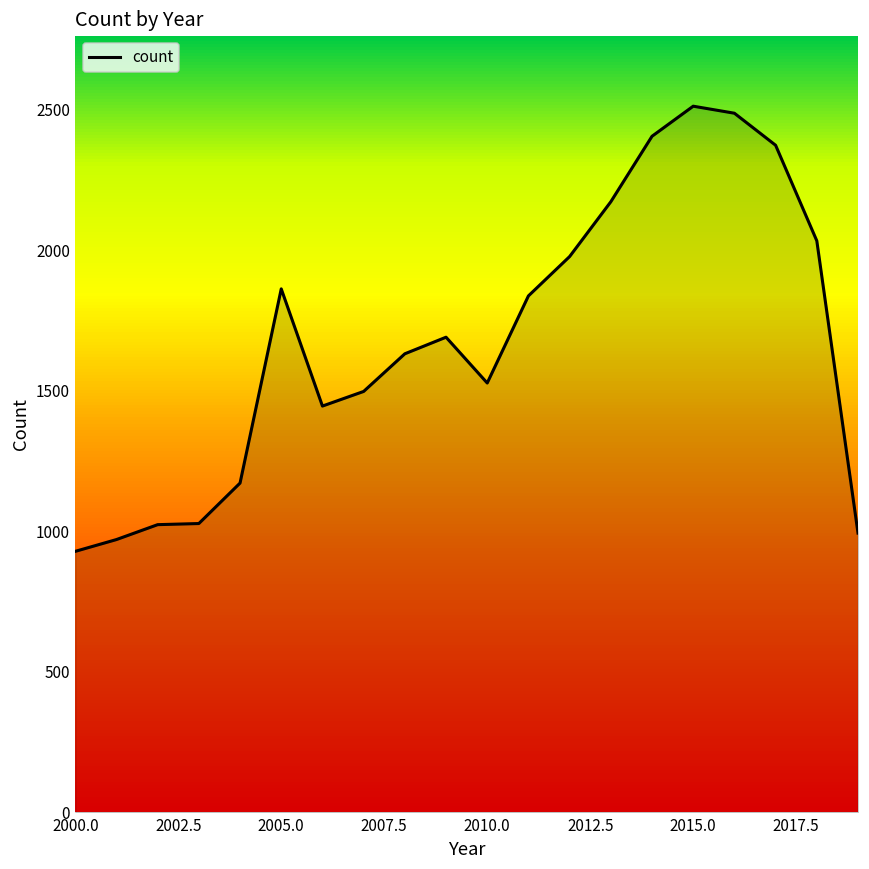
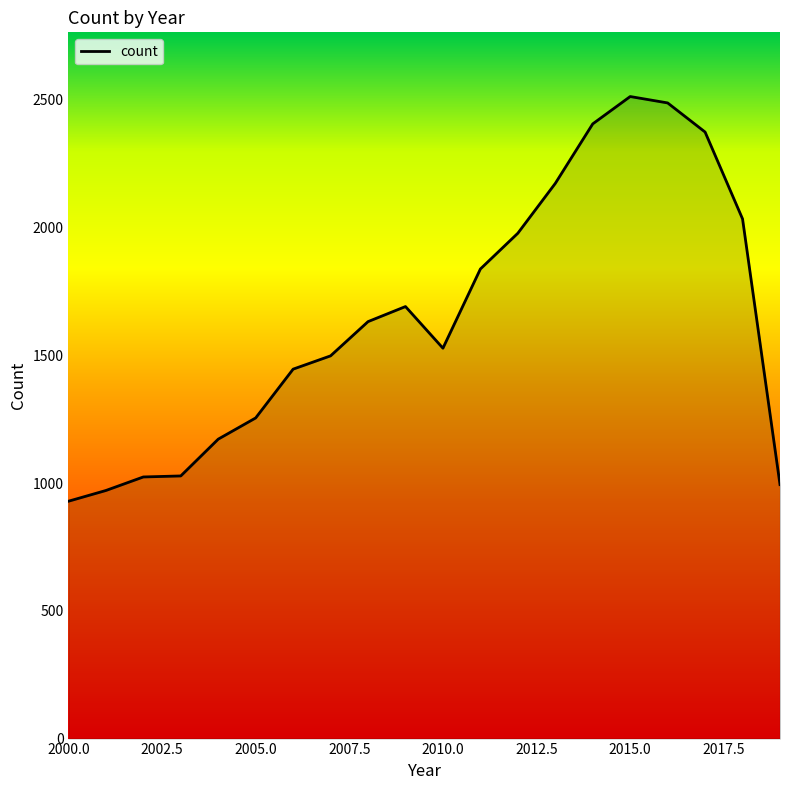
  {
    "2000.0": 930,
-   "2005.0": 1860,
+   "2005.0": 1260,
    "2010.0": 1530,
    "2015.0": 2510
  }
